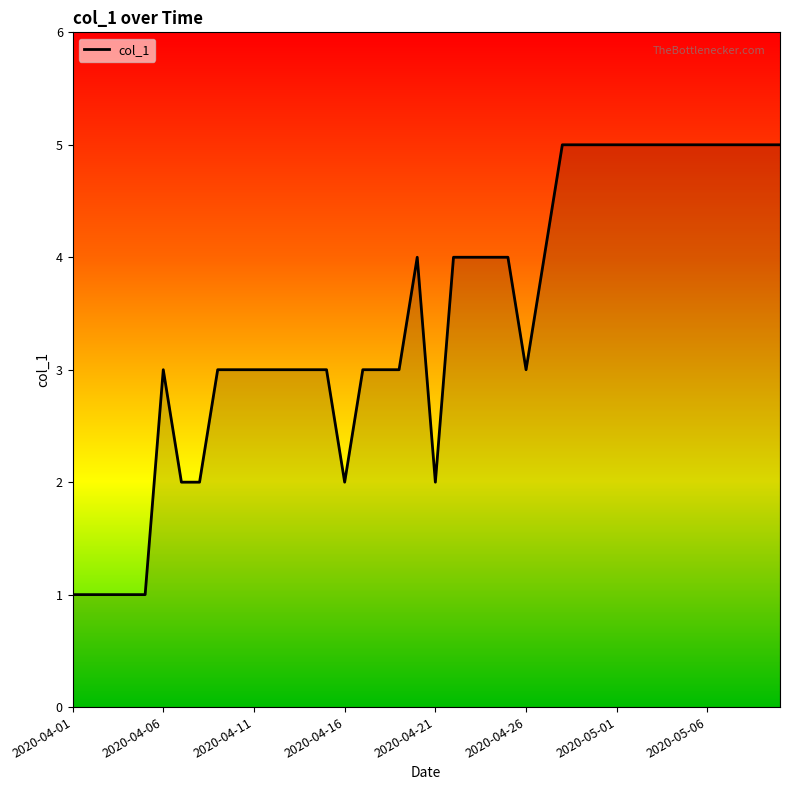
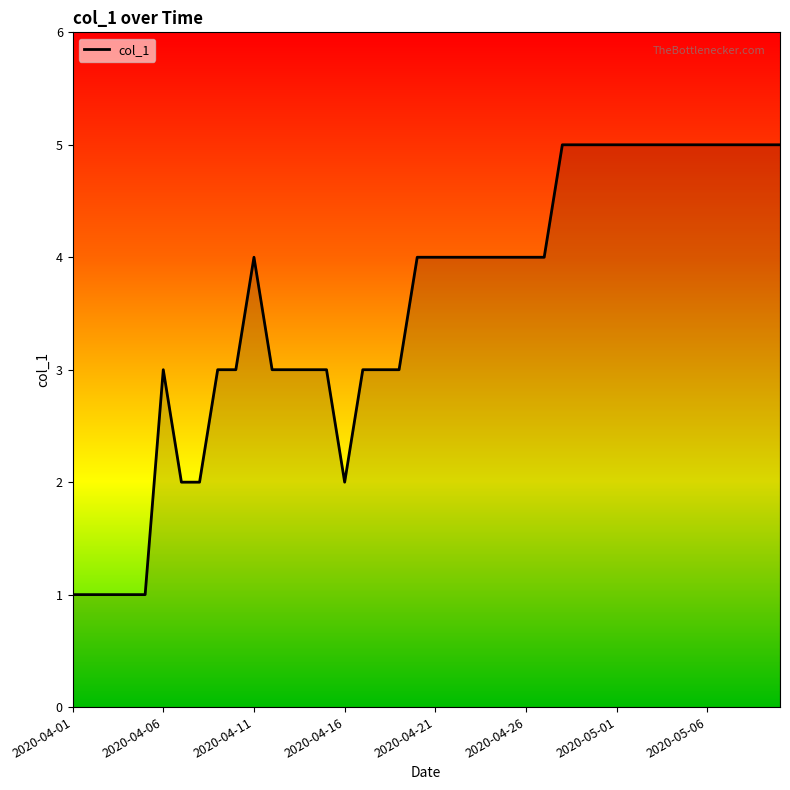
  {
    "2020-04-01": 1,
    "2020-04-06": 3,
-   "2020-04-11": 3,
+   "2020-04-11": 4,
    "2020-04-16": 2,
-   "2020-04-21": 2,
-   "2020-04-26": 3,
+   "2020-04-21": 4,
+   "2020-04-26": 4,
    "2020-05-01": 5,
    "2020-05-06": 5
  }
